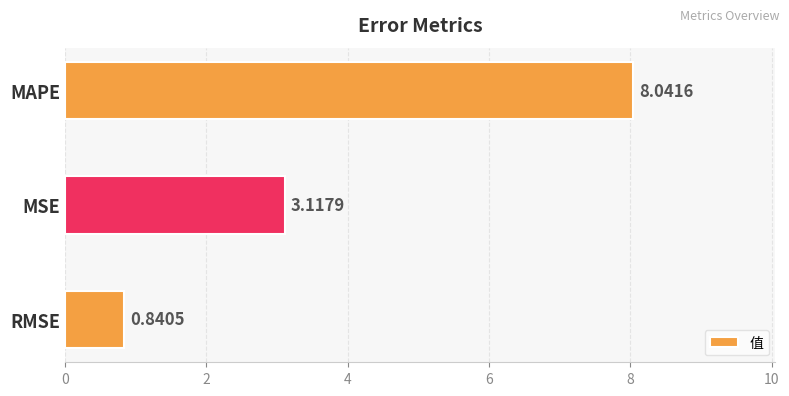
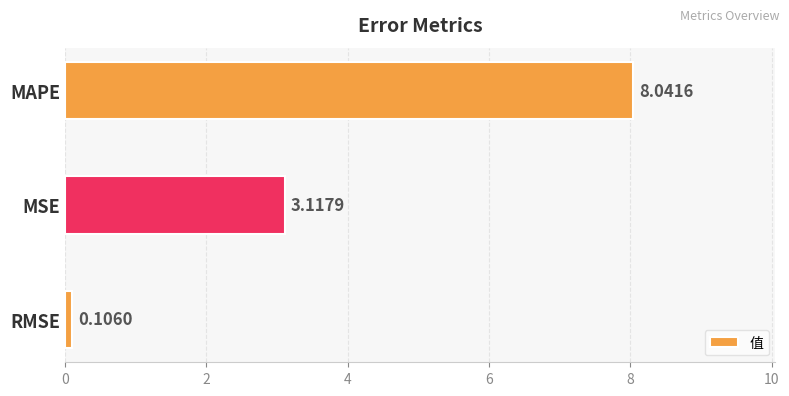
  {
    "MAPE": 8.0416,
    "MSE": 3.1179,
-   "RMSE": 0.8405
+   "RMSE": 0.1060
  }
